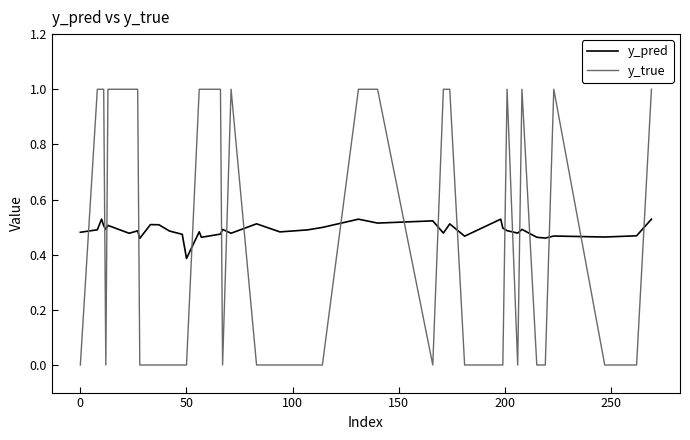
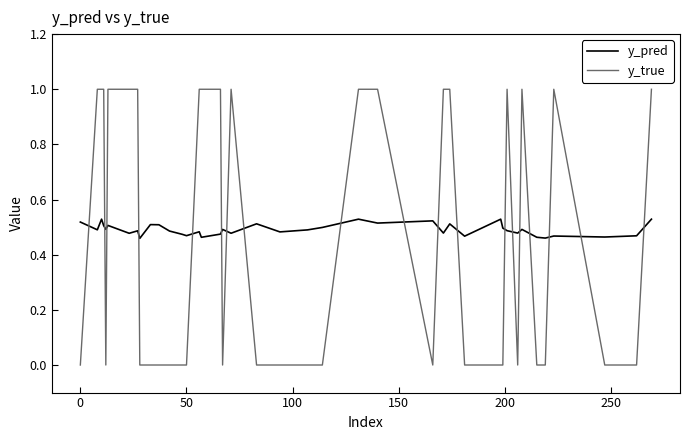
  {
    "y_pred": {
-     "0": 0.48,
-     "50": 0.39
+     "0": 0.52,
+     "50": 0.47
    },
    "y_true": {
      "0": 0.00,
      "50": 0.00
    }
  }
